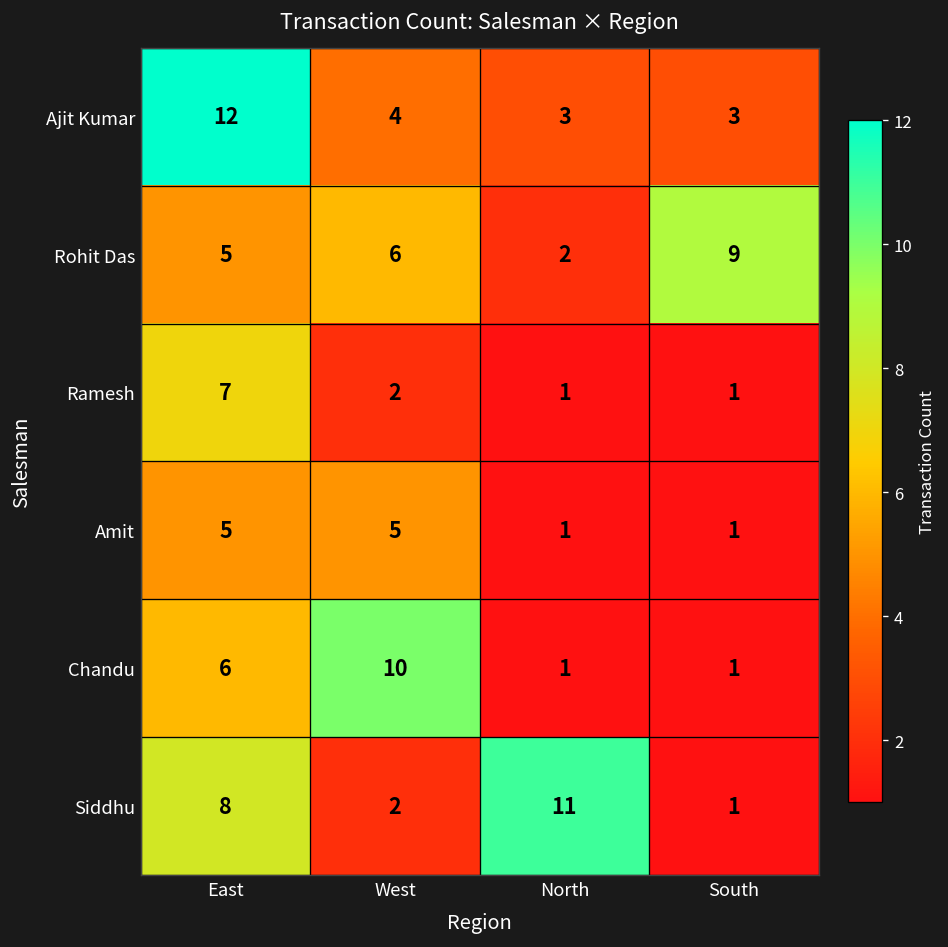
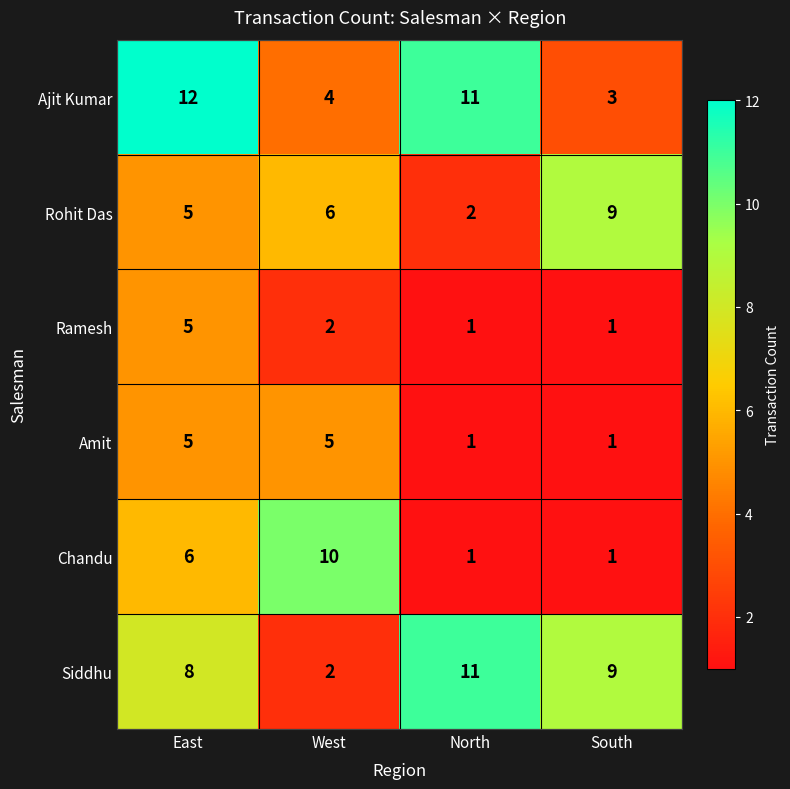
  {
    "Ajit Kumar": {
      "East": 12,
      "West": 4,
-     "North": 3,
+     "North": 11,
      "South": 3
    },
    "Rohit Das": {
      "East": 5,
      "West": 6,
      "North": 2,
      "South": 9
    },
    "Ramesh": {
-     "East": 7,
+     "East": 5,
      "West": 2,
      "North": 1,
      "South": 1
    },
    "Amit": {
      "East": 5,
      "West": 5,
      "North": 1,
      "South": 1
    },
    "Chandu": {
      "East": 6,
      "West": 10,
      "North": 1,
      "South": 1
    },
    "Siddhu": {
      "East": 8,
      "West": 2,
      "North": 11,
-     "South": 1
+     "South": 9
    }
  }
